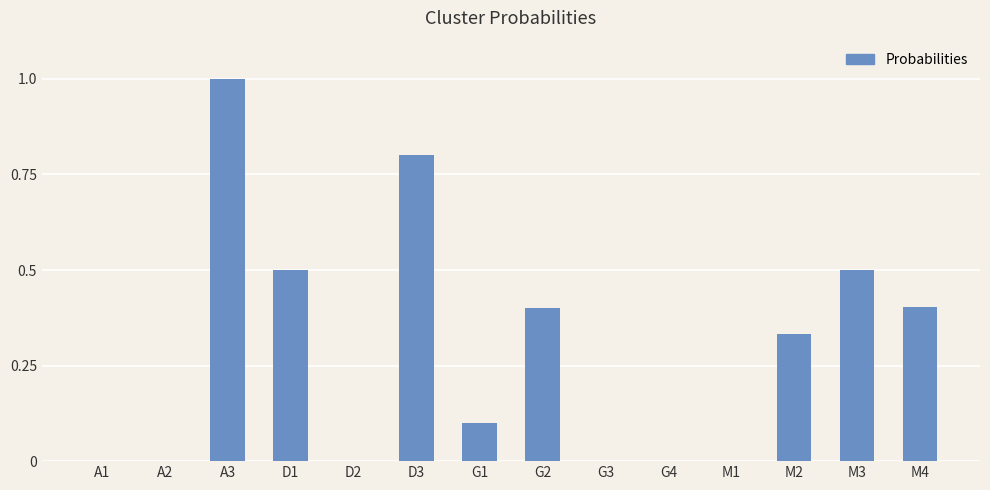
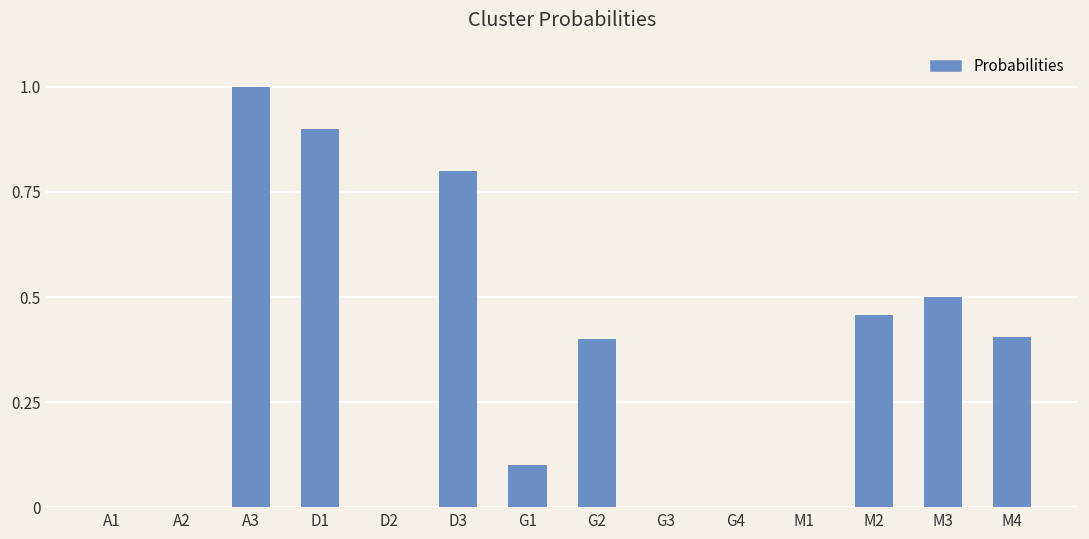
  {
    "A1": 0.00,
    "A2": 0.00,
    "A3": 1.00,
-   "D1": 0.5,
+   "D1": 0.9,
    "D2": 0.00,
    "D3": 0.80,
    "G1": 0.10,
    "G2": 0.40,
    "G3": 0.00,
    "G4": 0.00,
    "M1": 0.00,
-   "M2": 0.33,
+   "M2": 0.46,
    "M3": 0.50,
    "M4": 0.40
  }
